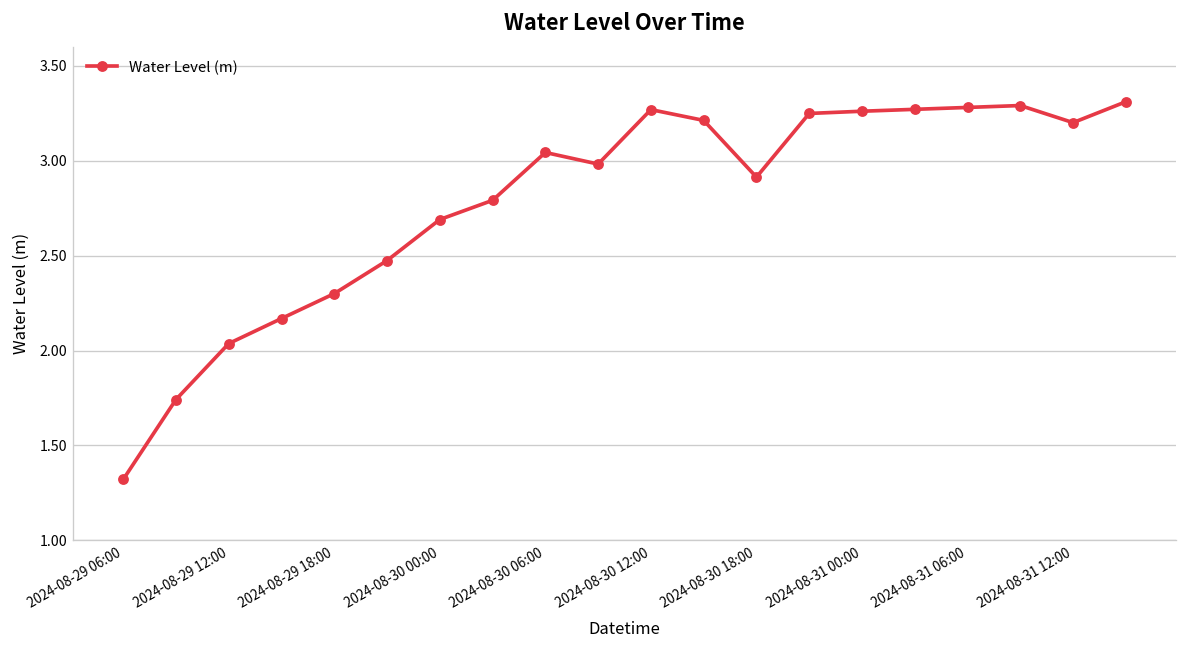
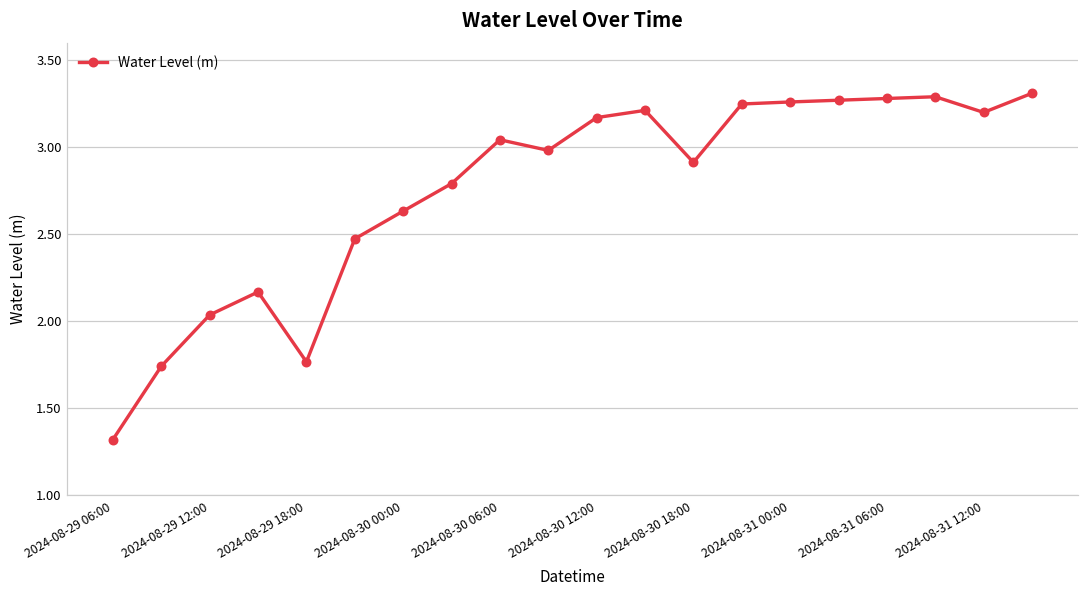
  {
    "2024-08-29 06:00": 1.32,
    "2024-08-29 12:00": 2.04,
-   "2024-08-29 18:00": 2.30,
-   "2024-08-30 00:00": 2.69,
+   "2024-08-29 18:00": 1.77,
+   "2024-08-30 00:00": 2.63,
    "2024-08-30 06:00": 3.04,
-   "2024-08-30 12:00": 3.27,
+   "2024-08-30 12:00": 3.17,
    "2024-08-30 18:00": 2.91,
    "2024-08-31 00:00": 3.26,
    "2024-08-31 06:00": 3.28,
    "2024-08-31 12:00": 3.20
  }
